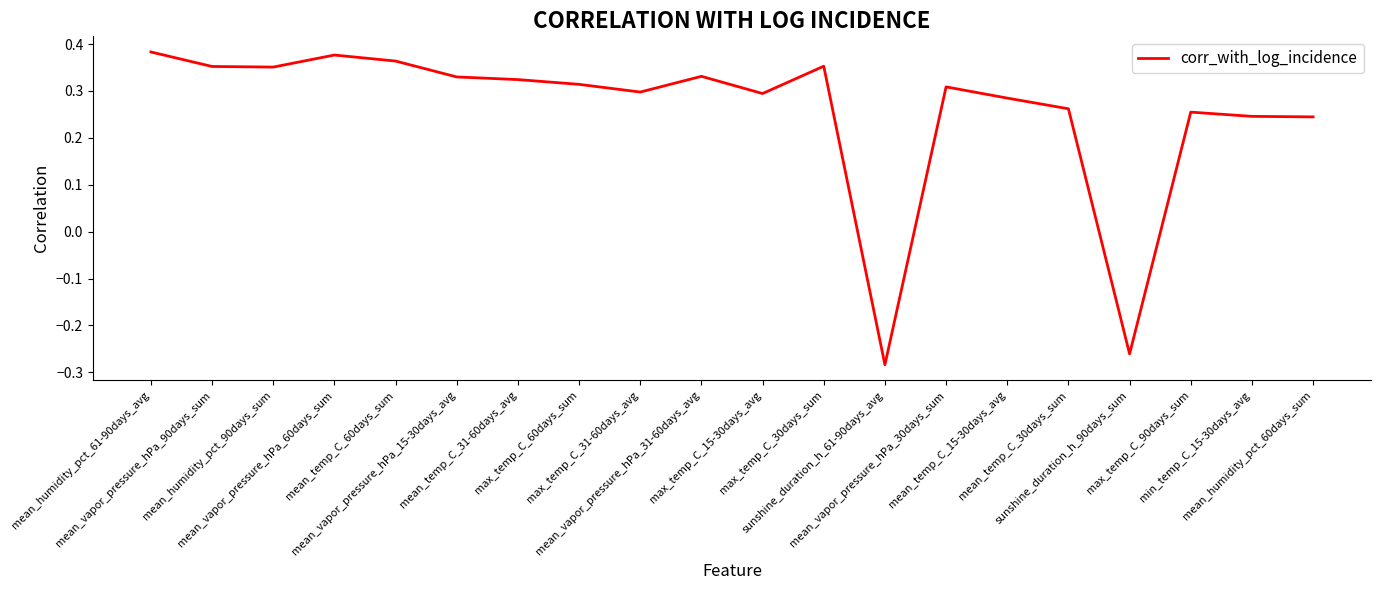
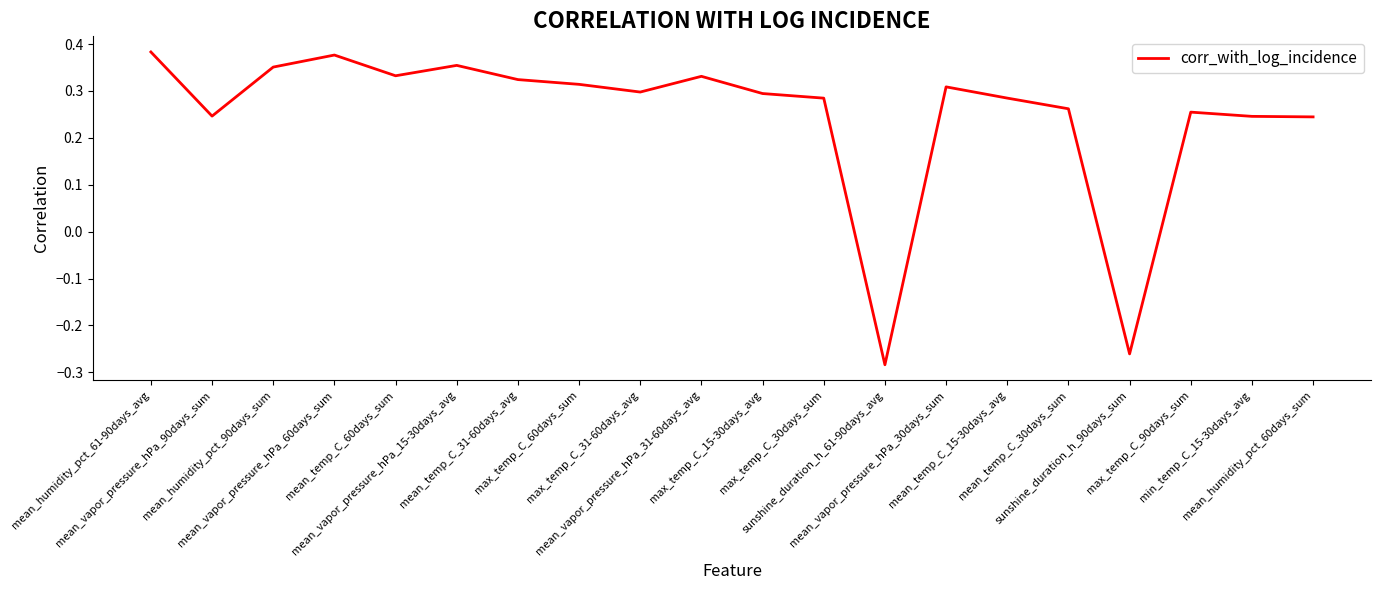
  {
    "mean_humidity_pct_61-90days_avg": 0.38,
-   "mean_vapor_pressure_hPa_90days_sum": 0.35,
+   "mean_vapor_pressure_hPa_90days_sum": 0.25,
    "mean_humidity_pct_90days_sum": 0.35,
    "mean_vapor_pressure_hPa_60days_sum": 0.38,
-   "mean_temp_C_60days_sum": 0.36,
-   "mean_vapor_pressure_hPa_15-30days_avg": 0.33,
+   "mean_temp_C_60days_sum": 0.33,
+   "mean_vapor_pressure_hPa_15-30days_avg": 0.35,
    "mean_temp_C_31-60days_avg": 0.32,
    "max_temp_C_60days_sum": 0.31,
    "max_temp_C_31-60days_avg": 0.30,
    "mean_vapor_pressure_hPa_31-60days_avg": 0.33,
    "max_temp_C_15-30days_avg": 0.29,
-   "max_temp_C_30days_sum": 0.35,
+   "max_temp_C_30days_sum": 0.28,
    "sunshine_duration_h_61-90days_avg": -0.28,
    "mean_vapor_pressure_hPa_30days_sum": 0.31,
    "mean_temp_C_15-30days_avg": 0.28,
    "mean_temp_C_30days_sum": 0.26,
    "sunshine_duration_h_90days_sum": -0.26,
    "max_temp_C_90days_sum": 0.25,
    "min_temp_C_15-30days_avg": 0.25,
    "mean_humidity_pct_60days_sum": 0.24
  }
